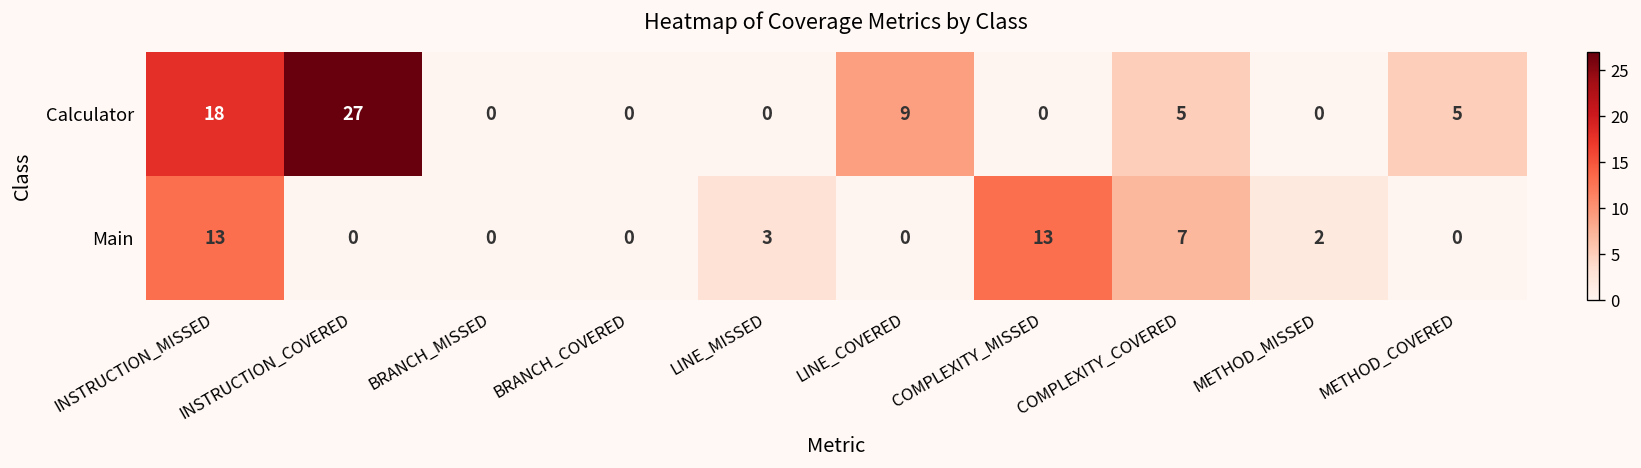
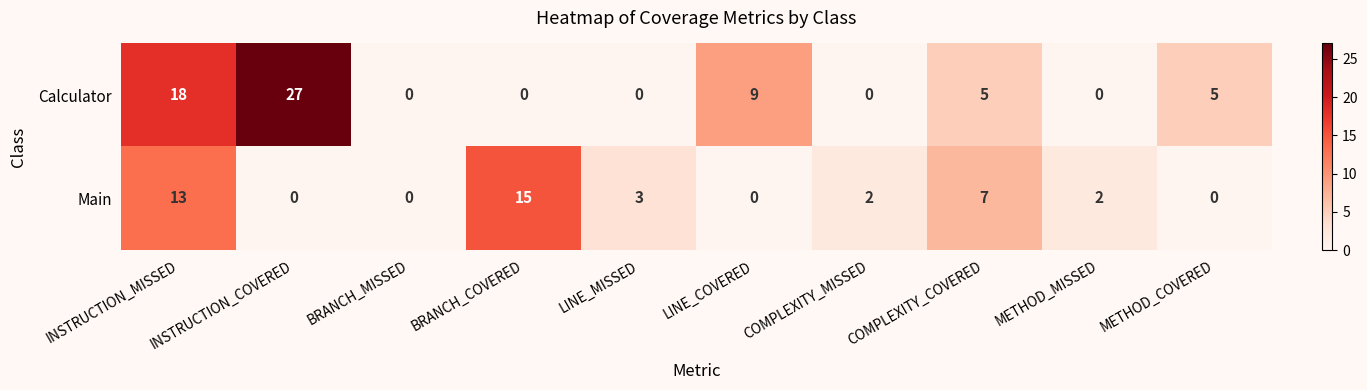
  {
    "Calculator": {
      "INSTRUCTION_MISSED": 18,
      "INSTRUCTION_COVERED": 27,
      "BRANCH_MISSED": 0,
      "BRANCH_COVERED": 0,
      "LINE_MISSED": 0,
      "LINE_COVERED": 9,
      "COMPLEXITY_MISSED": 0,
      "COMPLEXITY_COVERED": 5,
      "METHOD_MISSED": 0,
      "METHOD_COVERED": 5
    },
    "Main": {
      "INSTRUCTION_MISSED": 13,
      "INSTRUCTION_COVERED": 0,
      "BRANCH_MISSED": 0,
-     "BRANCH_COVERED": 0,
+     "BRANCH_COVERED": 15,
      "LINE_MISSED": 3,
      "LINE_COVERED": 0,
-     "COMPLEXITY_MISSED": 13,
+     "COMPLEXITY_MISSED": 2,
      "COMPLEXITY_COVERED": 7,
      "METHOD_MISSED": 2,
      "METHOD_COVERED": 0
    }
  }
